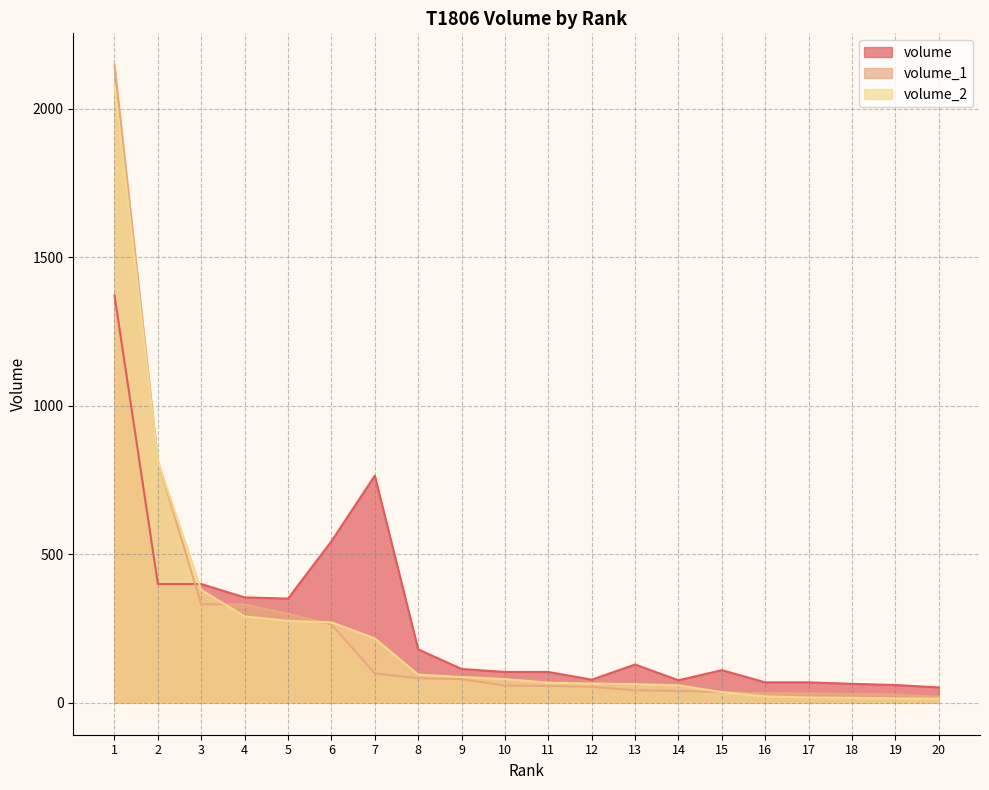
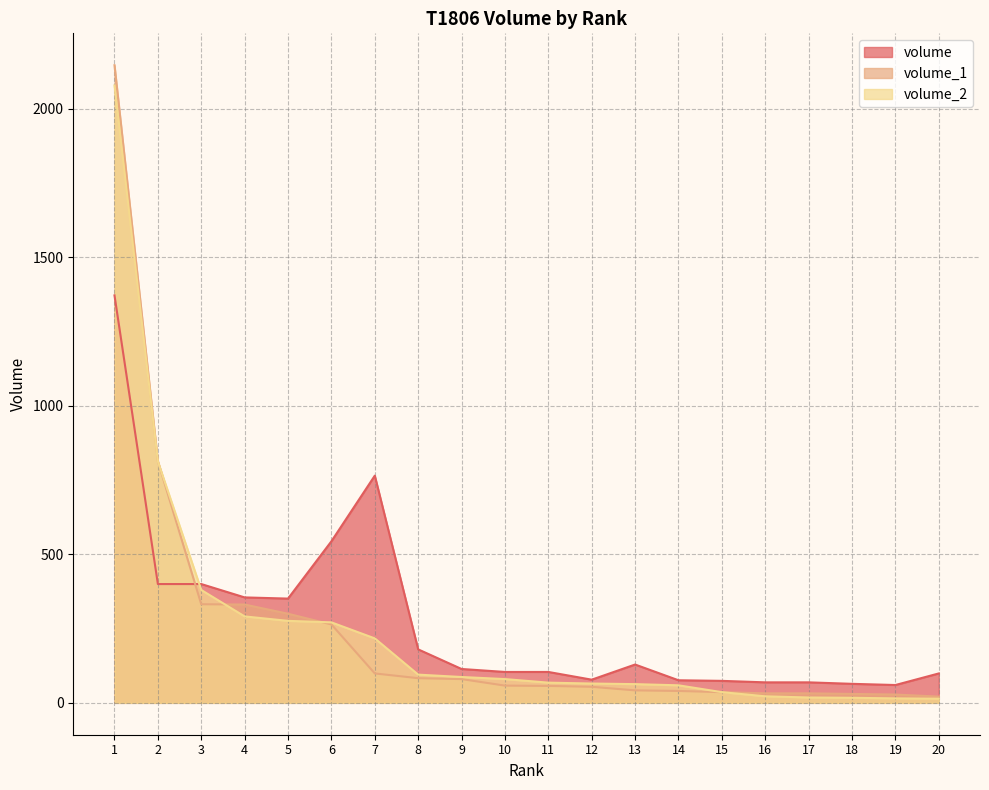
  {
    "volume": {
      "1": 1370,
      "2": 400,
      "3": 400,
      "4": 360,
      "5": 350,
      "6": 540,
      "7": 770,
      "8": 180,
      "9": 110,
      "10": 100,
      "11": 100,
      "12": 80,
      "13": 130,
      "14": 80,
-     "15": 110,
+     "15": 70,
      "16": 70,
      "17": 70,
      "18": 60,
      "19": 60,
-     "20": 50
+     "20": 100
    }
  }
